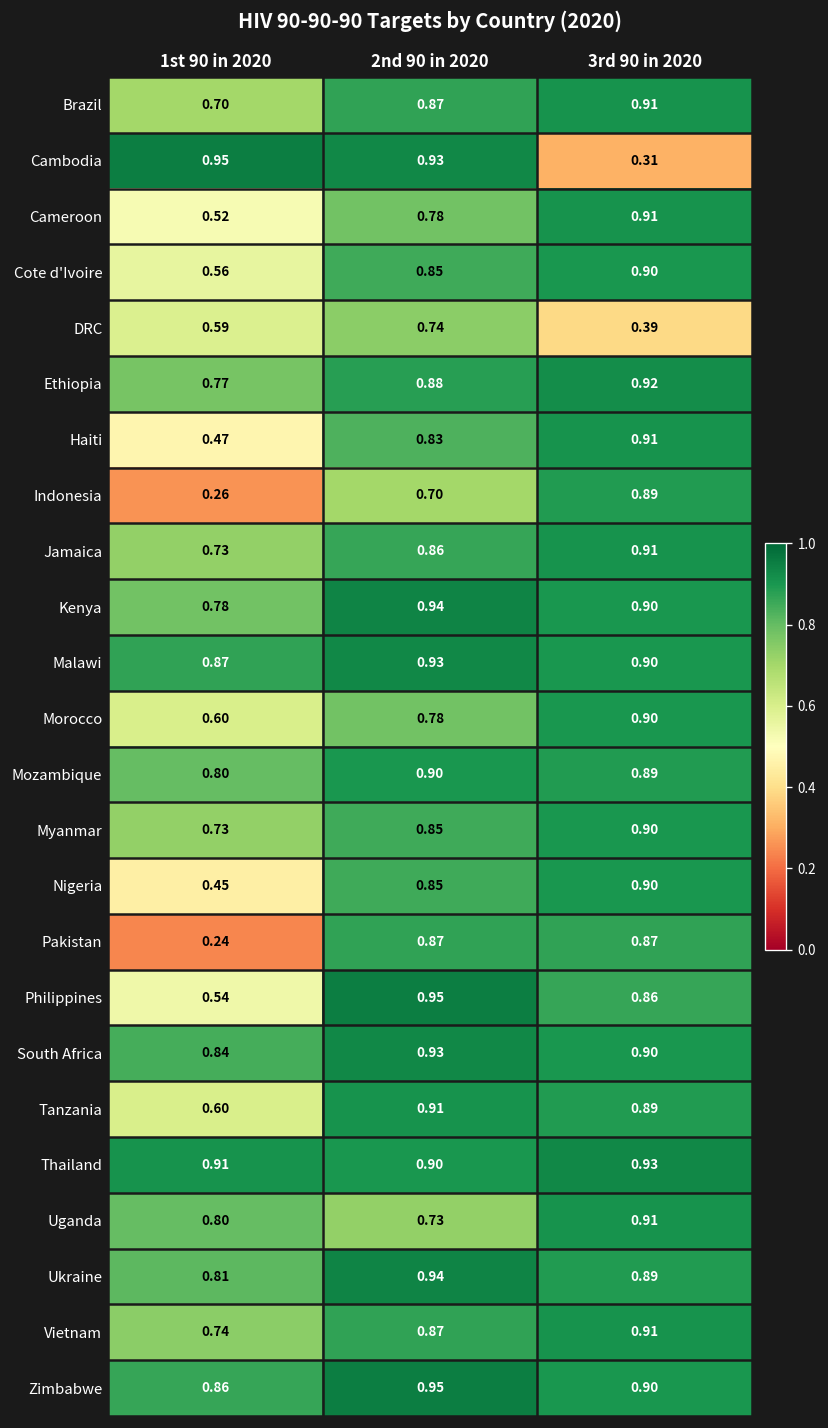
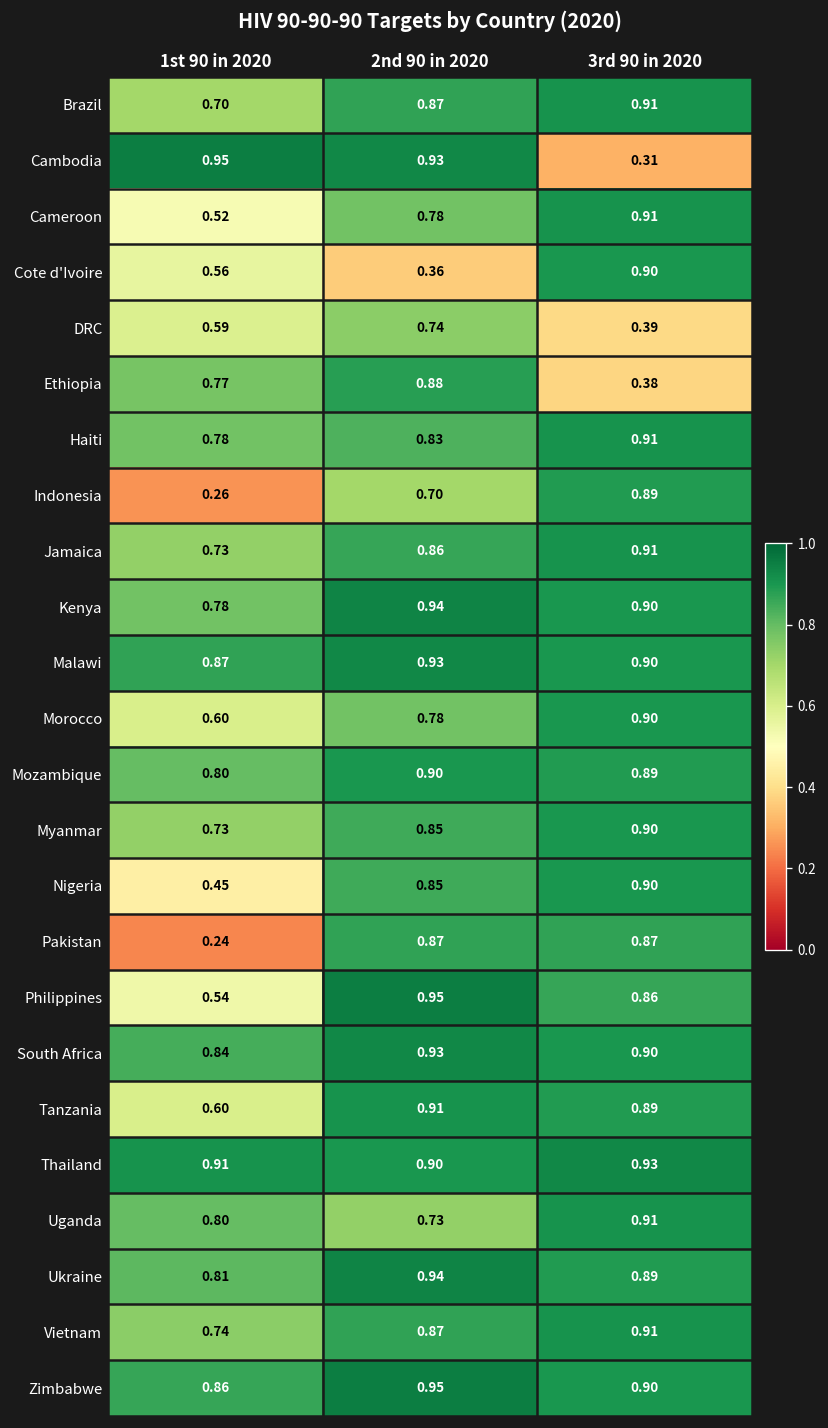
  {
    "Brazil": {
      "1st 90 in 2020": 0.70,
      "2nd 90 in 2020": 0.87,
      "3rd 90 in 2020": 0.91
    },
    "Cambodia": {
      "1st 90 in 2020": 0.95,
      "2nd 90 in 2020": 0.93,
      "3rd 90 in 2020": 0.31
    },
    "Cameroon": {
      "1st 90 in 2020": 0.52,
      "2nd 90 in 2020": 0.78,
      "3rd 90 in 2020": 0.91
    },
    "Cote d'Ivoire": {
      "1st 90 in 2020": 0.56,
-     "2nd 90 in 2020": 0.85,
+     "2nd 90 in 2020": 0.36,
      "3rd 90 in 2020": 0.90
    },
    "DRC": {
      "1st 90 in 2020": 0.59,
      "2nd 90 in 2020": 0.74,
      "3rd 90 in 2020": 0.39
    },
    "Ethiopia": {
      "1st 90 in 2020": 0.77,
      "2nd 90 in 2020": 0.88,
-     "3rd 90 in 2020": 0.92
+     "3rd 90 in 2020": 0.38
    },
    "Haiti": {
-     "1st 90 in 2020": 0.47,
+     "1st 90 in 2020": 0.78,
      "2nd 90 in 2020": 0.83,
      "3rd 90 in 2020": 0.91
    },
    "Indonesia": {
      "1st 90 in 2020": 0.26,
      "2nd 90 in 2020": 0.70,
      "3rd 90 in 2020": 0.89
    },
    "Jamaica": {
      "1st 90 in 2020": 0.73,
      "2nd 90 in 2020": 0.86,
      "3rd 90 in 2020": 0.91
    },
    "Kenya": {
      "1st 90 in 2020": 0.78,
      "2nd 90 in 2020": 0.94,
      "3rd 90 in 2020": 0.90
    },
    "Malawi": {
      "1st 90 in 2020": 0.87,
      "2nd 90 in 2020": 0.93,
      "3rd 90 in 2020": 0.90
    },
    "Morocco": {
      "1st 90 in 2020": 0.60,
      "2nd 90 in 2020": 0.78,
      "3rd 90 in 2020": 0.90
    },
    "Mozambique": {
      "1st 90 in 2020": 0.80,
      "2nd 90 in 2020": 0.90,
      "3rd 90 in 2020": 0.89
    },
    "Myanmar": {
      "1st 90 in 2020": 0.73,
      "2nd 90 in 2020": 0.85,
      "3rd 90 in 2020": 0.90
    },
    "Nigeria": {
      "1st 90 in 2020": 0.45,
      "2nd 90 in 2020": 0.85,
      "3rd 90 in 2020": 0.90
    },
    "Pakistan": {
      "1st 90 in 2020": 0.24,
      "2nd 90 in 2020": 0.87,
      "3rd 90 in 2020": 0.87
    },
    "Philippines": {
      "1st 90 in 2020": 0.54,
      "2nd 90 in 2020": 0.95,
      "3rd 90 in 2020": 0.86
    },
    "South Africa": {
      "1st 90 in 2020": 0.84,
      "2nd 90 in 2020": 0.93,
      "3rd 90 in 2020": 0.90
    },
    "Tanzania": {
      "1st 90 in 2020": 0.60,
      "2nd 90 in 2020": 0.91,
      "3rd 90 in 2020": 0.89
    },
    "Thailand": {
      "1st 90 in 2020": 0.91,
      "2nd 90 in 2020": 0.90,
      "3rd 90 in 2020": 0.93
    },
    "Uganda": {
      "1st 90 in 2020": 0.80,
      "2nd 90 in 2020": 0.73,
      "3rd 90 in 2020": 0.91
    },
    "Ukraine": {
      "1st 90 in 2020": 0.81,
      "2nd 90 in 2020": 0.94,
      "3rd 90 in 2020": 0.89
    },
    "Vietnam": {
      "1st 90 in 2020": 0.74,
      "2nd 90 in 2020": 0.87,
      "3rd 90 in 2020": 0.91
    },
    "Zimbabwe": {
      "1st 90 in 2020": 0.86,
      "2nd 90 in 2020": 0.95,
      "3rd 90 in 2020": 0.90
    }
  }
